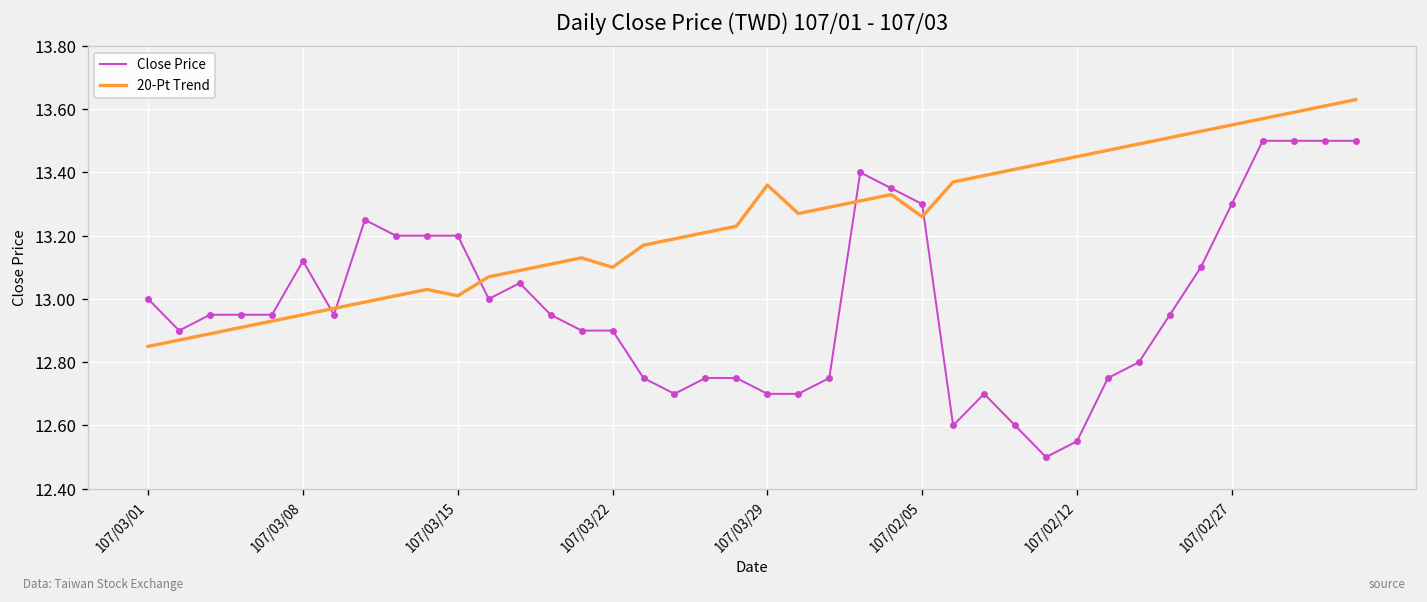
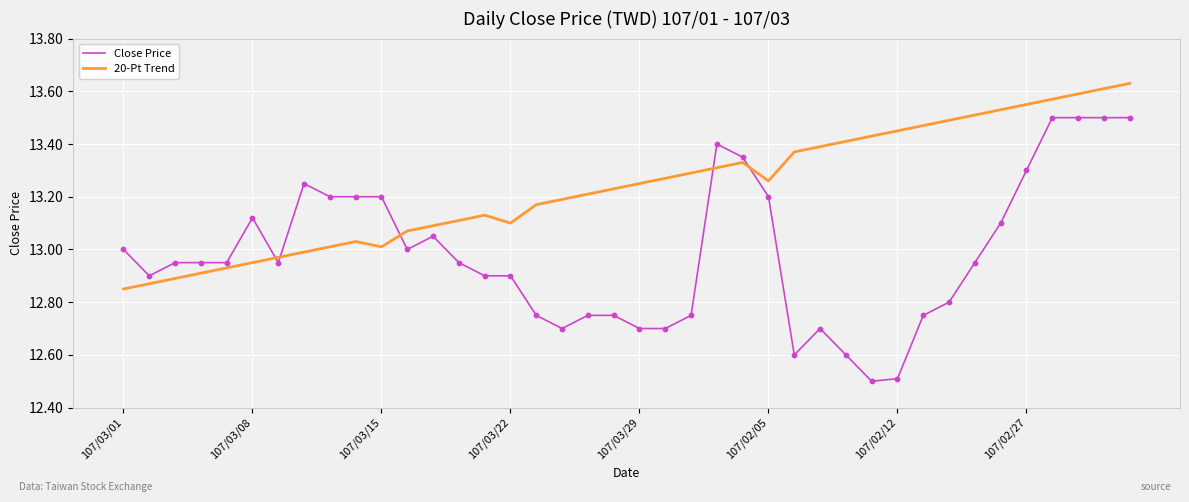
  {
    "Close Price": {
      "107/03/01": 13.00,
      "107/03/08": 13.12,
      "107/03/15": 13.20,
      "107/03/22": 12.90,
      "107/03/29": 12.70,
-     "107/02/05": 13.3,
-     "107/02/12": 12.55,
+     "107/02/05": 13.2,
+     "107/02/12": 12.51,
      "107/02/27": 13.30
    },
    "20-Pt Trend": {
      "107/03/01": 12.85,
      "107/03/08": 12.95,
      "107/03/15": 13.01,
      "107/03/22": 13.10,
-     "107/03/29": 13.36,
+     "107/03/29": 13.25,
      "107/02/05": 13.26,
      "107/02/12": 13.45,
      "107/02/27": 13.55
    }
  }
